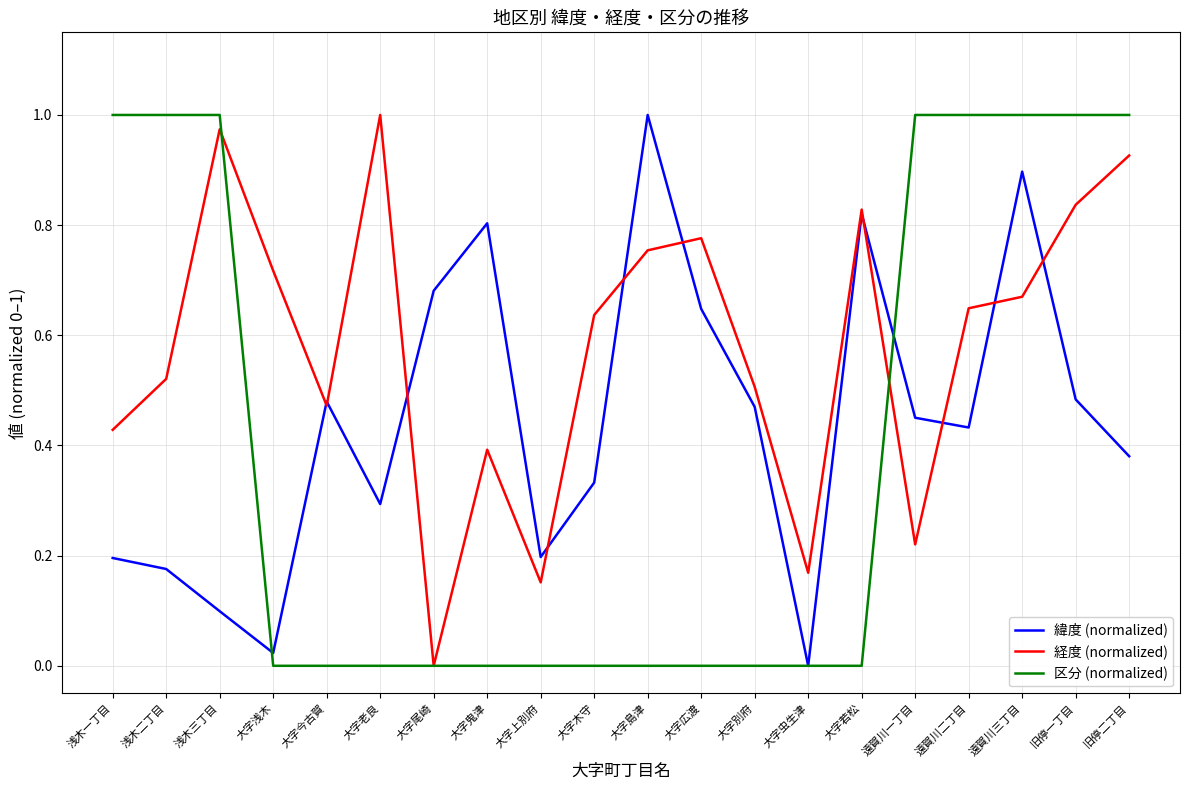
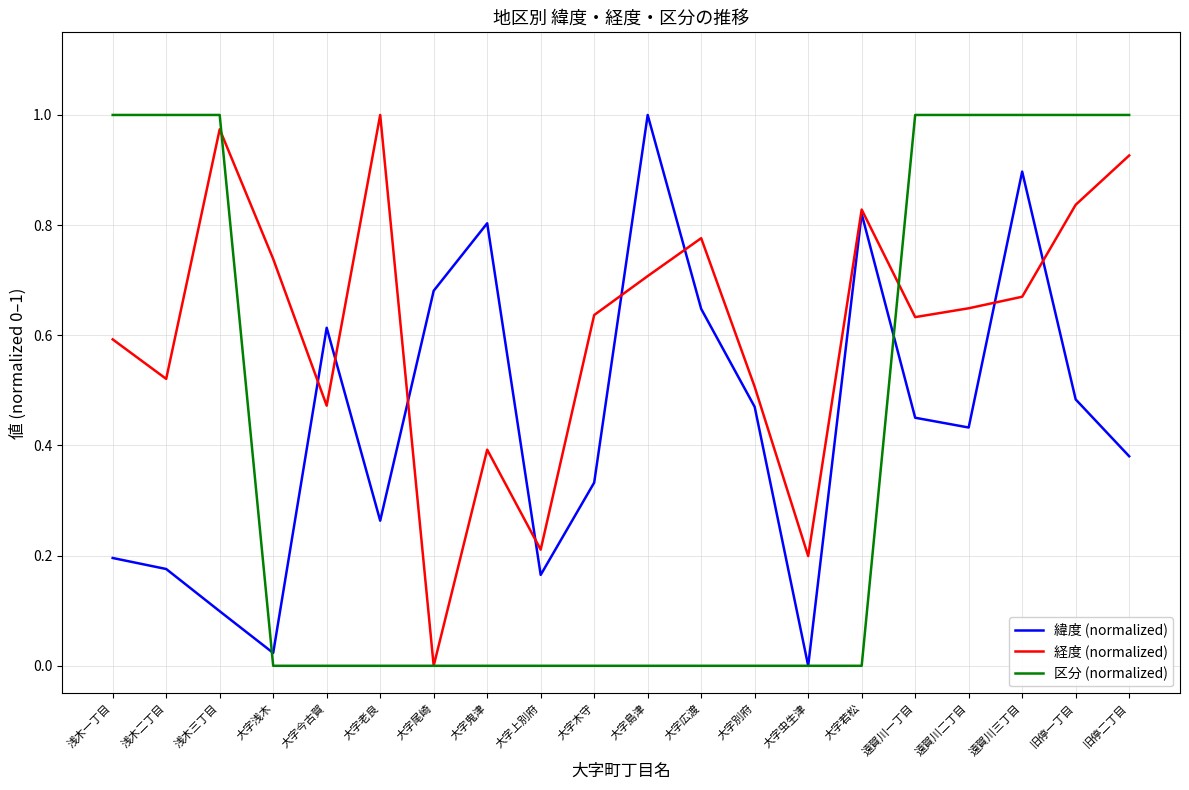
  {
    "緯度 (normalized)": {
      "浅木一丁目": 0.20,
      "浅木二丁目": 0.18,
      "浅木三丁目": 0.10,
      "大字浅木": 0.02,
-     "大字今古賀": 0.48,
-     "大字老良": 0.29,
+     "大字今古賀": 0.61,
+     "大字老良": 0.26,
      "大字尾崎": 0.68,
      "大字鬼津": 0.80,
-     "大字上別府": 0.20,
+     "大字上別府": 0.17,
      "大字木守": 0.33,
      "大字島津": 1.00,
      "大字広渡": 0.65,
      "大字別府": 0.47,
      "大字若松": 0.82,
      "遠賀川一丁目": 0.45,
      "遠賀川二丁目": 0.43,
      "遠賀川三丁目": 0.90,
      "旧停一丁目": 0.48,
      "旧停二丁目": 0.38
    },
    "経度 (normalized)": {
-     "浅木一丁目": 0.43,
+     "浅木一丁目": 0.59,
      "浅木二丁目": 0.52,
      "浅木三丁目": 0.97,
-     "大字浅木": 0.72,
+     "大字浅木": 0.74,
      "大字今古賀": 0.47,
      "大字老良": 1.00,
      "大字鬼津": 0.39,
-     "大字上別府": 0.15,
+     "大字上別府": 0.21,
      "大字木守": 0.64,
-     "大字島津": 0.75,
+     "大字島津": 0.71,
      "大字広渡": 0.78,
      "大字別府": 0.51,
-     "大字虫生津": 0.17,
+     "大字虫生津": 0.20,
      "大字若松": 0.83,
-     "遠賀川一丁目": 0.22,
+     "遠賀川一丁目": 0.63,
      "遠賀川二丁目": 0.65,
      "遠賀川三丁目": 0.67,
      "旧停一丁目": 0.84,
      "旧停二丁目": 0.93
    },
    "区分 (normalized)": {
      "浅木一丁目": 1.00,
      "浅木二丁目": 1.00,
      "浅木三丁目": 1.00,
      "大字浅木": 0.00,
      "大字今古賀": 0.00,
      "大字老良": 0.00,
      "大字鬼津": 0.00,
      "大字上別府": 0.00,
      "大字木守": 0.00,
      "大字島津": 0.00,
      "大字広渡": 0.00,
      "大字別府": 0.00,
      "大字若松": 0.00,
      "遠賀川一丁目": 1.00,
      "遠賀川二丁目": 1.00,
      "遠賀川三丁目": 1.00,
      "旧停一丁目": 1.00,
      "旧停二丁目": 1.00
    }
  }
